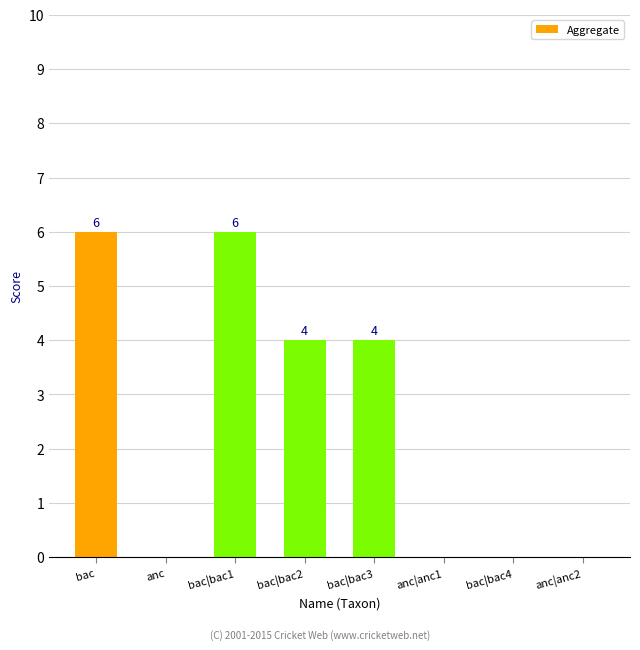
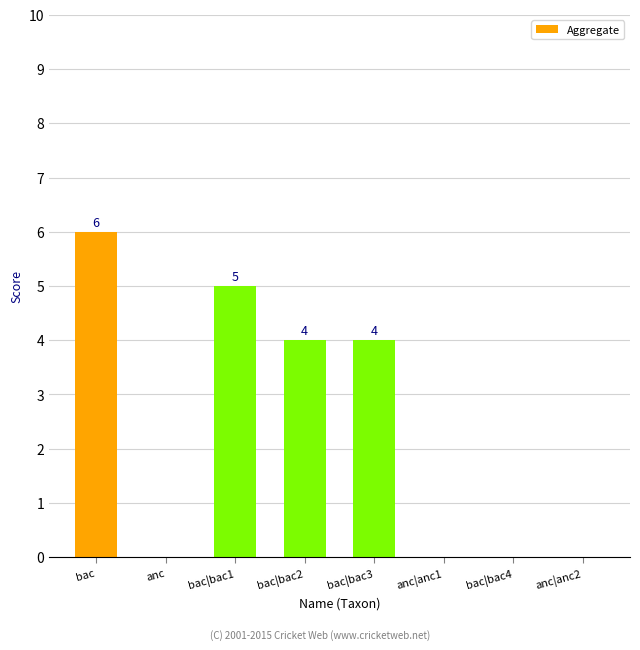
  {
    "bac": 6,
-   "bac|bac1": 6,
+   "bac|bac1": 5,
    "bac|bac2": 4,
    "bac|bac3": 4
  }
